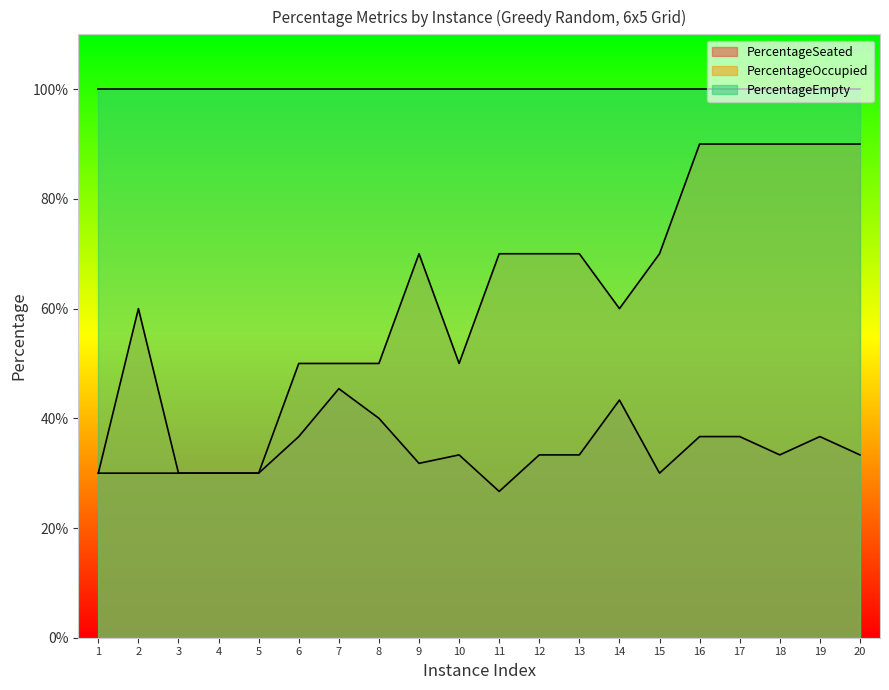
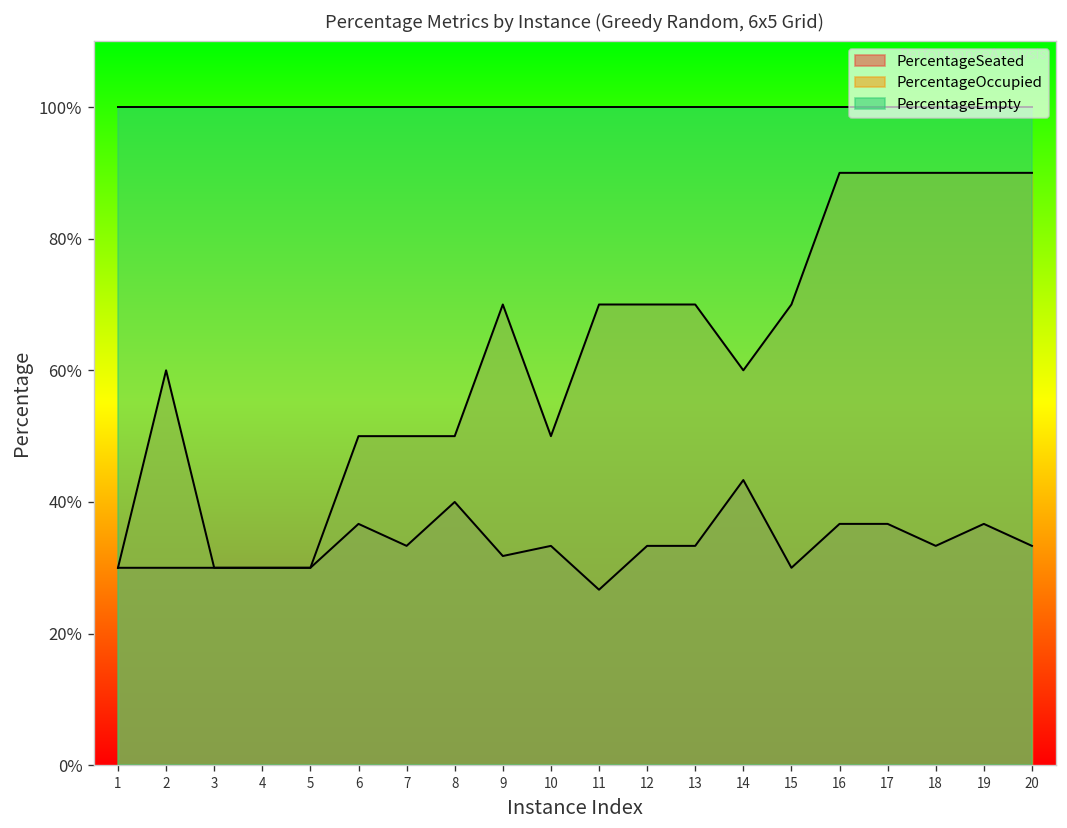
  {
    "PercentageSeated": {
      "2": "30%",
      "6": "37%",
-     "7": "45%",
+     "7": "33%",
      "8": "40%",
      "9": "32%",
      "10": "33%",
      "11": "27%",
      "12": "33%",
      "13": "33%",
      "14": "43%",
      "15": "30%",
      "16": "37%",
      "17": "37%",
      "18": "33%",
      "19": "37%",
      "20": "33%"
    },
    "PercentageOccupied": {
      "2": "60%",
      "6": "50%",
      "7": "50%",
      "8": "50%",
      "9": "70%",
      "10": "50%",
      "11": "70%",
      "12": "70%",
      "13": "70%",
      "14": "60%",
      "15": "70%",
      "16": "90%",
      "17": "90%",
      "18": "90%",
      "19": "90%",
      "20": "90%"
    },
    "PercentageEmpty": {
      "1": "100%",
      "2": "100%",
      "3": "100%",
      "4": "100%",
      "5": "100%",
      "6": "100%",
      "7": "100%",
      "8": "100%",
      "9": "100%",
      "10": "100%",
      "11": "100%",
      "12": "100%",
      "13": "100%",
      "14": "100%",
      "15": "100%",
      "16": "100%"
    }
  }
